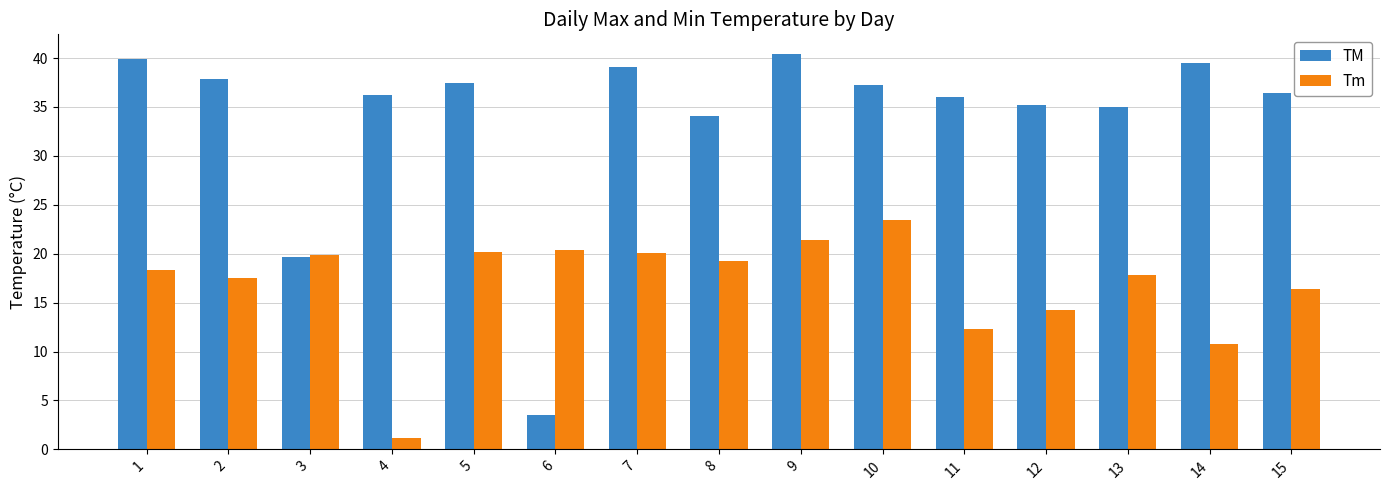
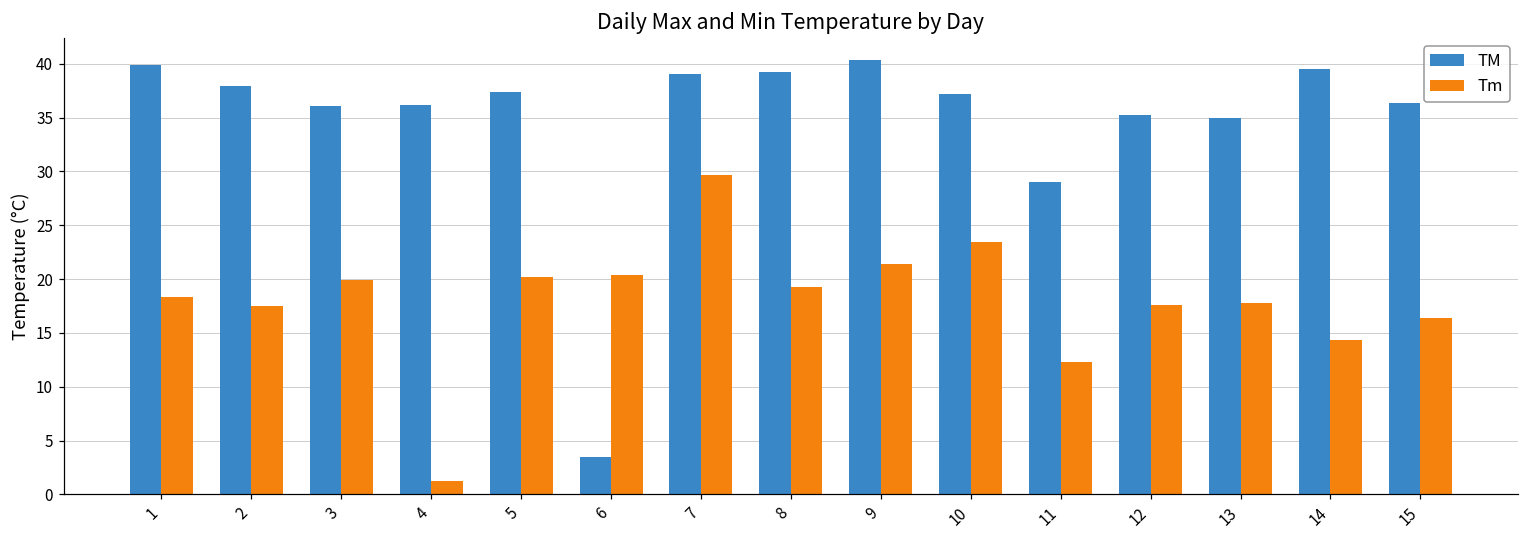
  {
    "TM": {
      "1": 40,
      "2": 38,
-     "3": 20,
+     "3": 36,
      "4": 36,
      "5": 37,
      "6": 4,
      "7": 39,
-     "8": 34,
+     "8": 39,
      "9": 40,
      "10": 37,
-     "11": 36,
+     "11": 29,
      "12": 35,
      "13": 35,
      "14": 40,
      "15": 36
    },
    "Tm": {
      "1": 18,
      "2": 18,
      "3": 20,
      "4": 1,
      "5": 20,
      "6": 20,
-     "7": 20,
+     "7": 30,
      "8": 19,
      "9": 21,
      "10": 23,
      "11": 12,
-     "12": 14,
+     "12": 18,
      "13": 18,
-     "14": 11,
+     "14": 14,
      "15": 16
    }
  }
